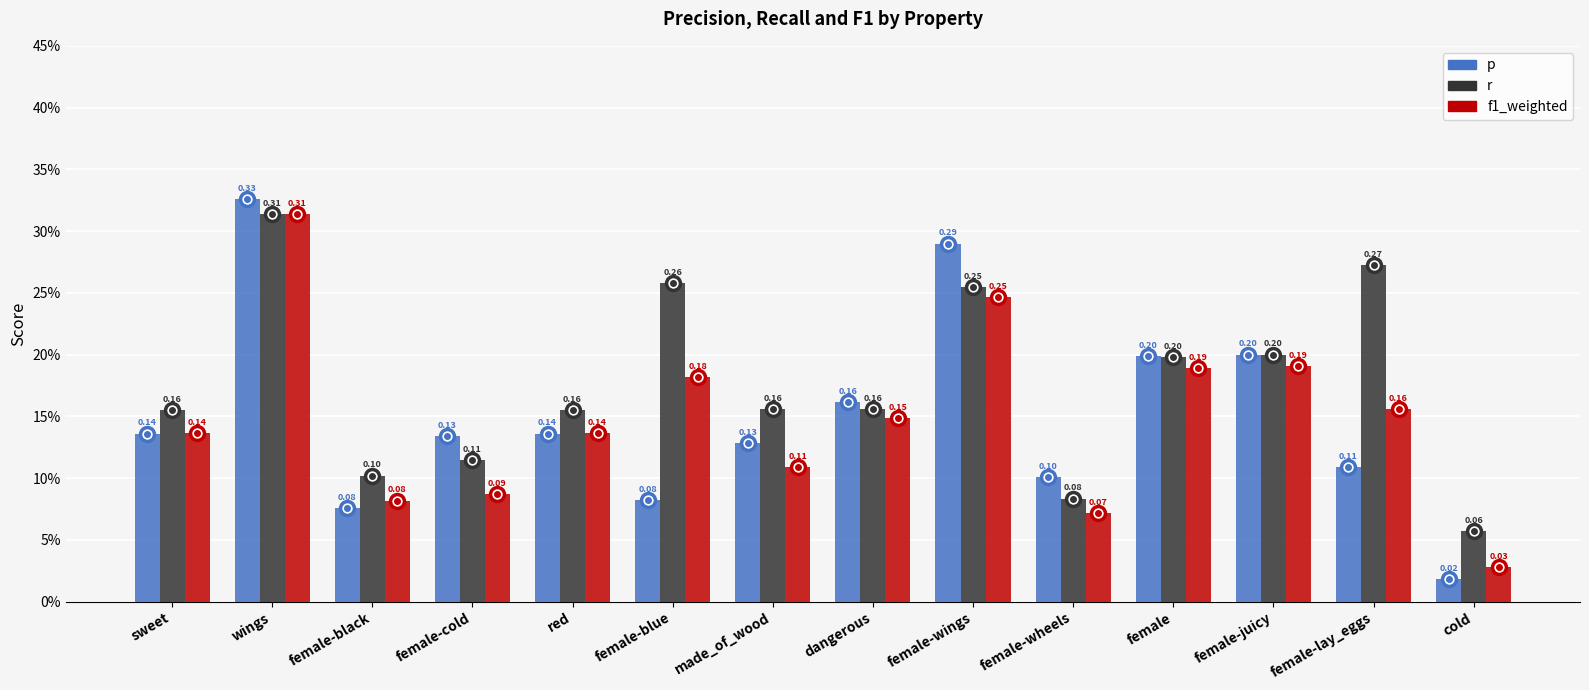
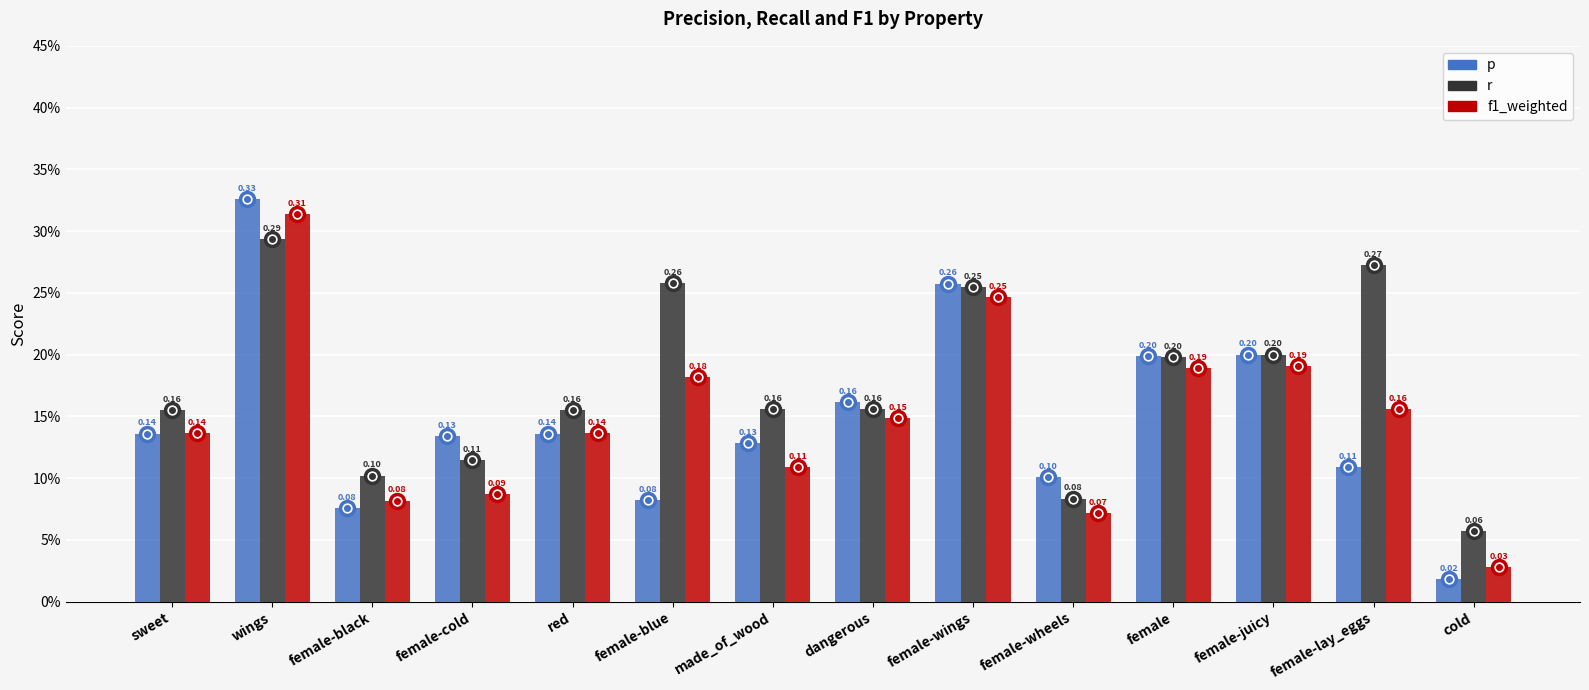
  {
    "p": {
      "sweet": 0.14,
      "wings": 0.33,
      "female-black": 0.08,
      "female-cold": 0.13,
      "red": 0.14,
      "female-blue": 0.08,
      "made_of_wood": 0.13,
      "dangerous": 0.16,
-     "female-wings": 0.29,
+     "female-wings": 0.26,
      "female-wheels": 0.10,
      "female": 0.20,
      "female-juicy": 0.20,
      "female-lay_eggs": 0.11,
      "cold": 0.02
    },
    "r": {
      "sweet": 0.16,
-     "wings": 0.31,
+     "wings": 0.29,
      "female-black": 0.10,
      "female-cold": 0.11,
      "red": 0.16,
      "female-blue": 0.26,
      "made_of_wood": 0.16,
      "dangerous": 0.16,
      "female-wings": 0.25,
      "female-wheels": 0.08,
      "female": 0.20,
      "female-juicy": 0.20,
      "female-lay_eggs": 0.27,
      "cold": 0.06
    },
    "f1_weighted": {
      "sweet": 0.14,
      "wings": 0.31,
      "female-black": 0.08,
      "female-cold": 0.09,
      "red": 0.14,
      "female-blue": 0.18,
      "made_of_wood": 0.11,
      "dangerous": 0.15,
      "female-wings": 0.25,
      "female-wheels": 0.07,
      "female": 0.19,
      "female-juicy": 0.19,
      "female-lay_eggs": 0.16,
      "cold": 0.03
    }
  }
